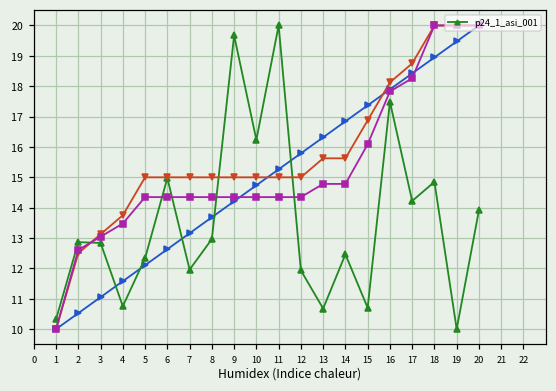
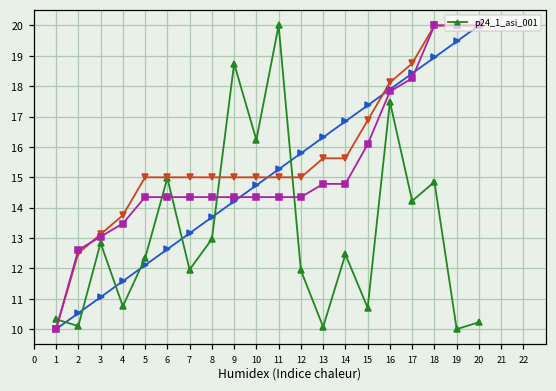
  {
    "p24_1_asi_001": {
      "1": 10.3,
-     "2": 12.9,
+     "2": 10.1,
      "3": 12.8,
      "4": 10.8,
      "5": 12.3,
      "7": 12.0,
      "8": 13.0,
-     "9": 19.7,
+     "9": 18.7,
      "10": 16.2,
      "11": 20.0,
      "12": 11.9,
-     "13": 10.7,
+     "13": 10.1,
      "14": 12.5,
      "15": 10.7,
      "16": 17.5,
      "17": 14.2,
      "18": 14.8,
      "19": 10.0,
-     "20": 13.9
+     "20": 10.2
    }
  }
